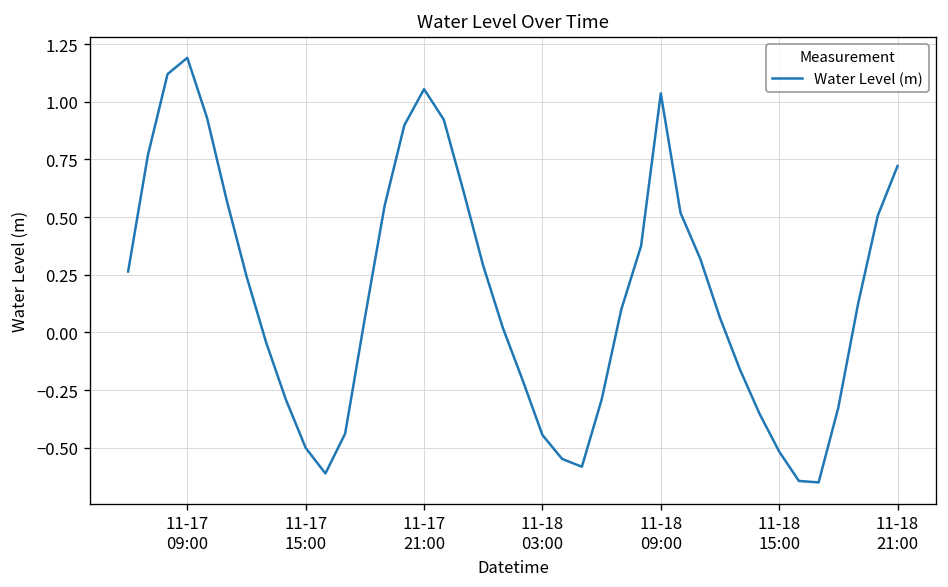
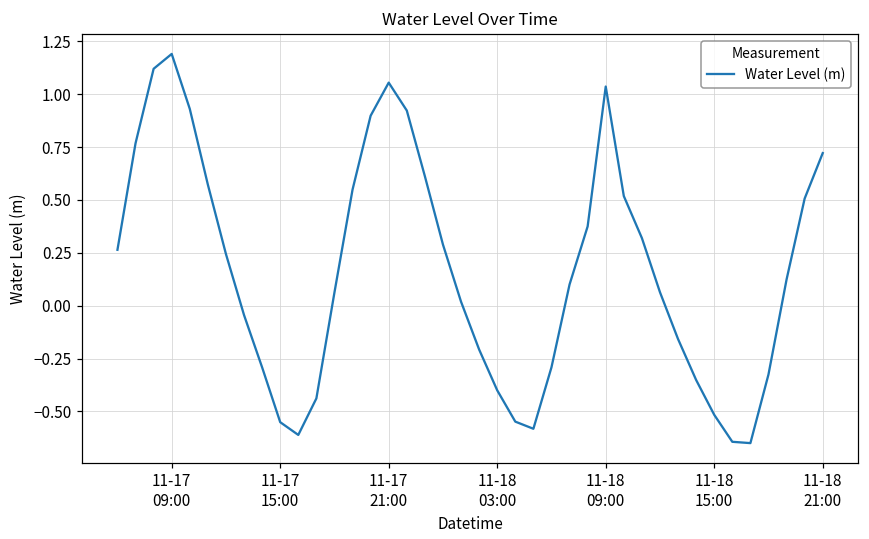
  {
    "11-17 09:00": 1.19,
-   "11-17 15:00": -0.50,
+   "11-17 15:00": -0.55,
    "11-17 21:00": 1.05,
-   "11-18 03:00": -0.44,
+   "11-18 03:00": -0.40,
    "11-18 09:00": 1.04,
    "11-18 15:00": -0.52,
    "11-18 21:00": 0.72
  }
